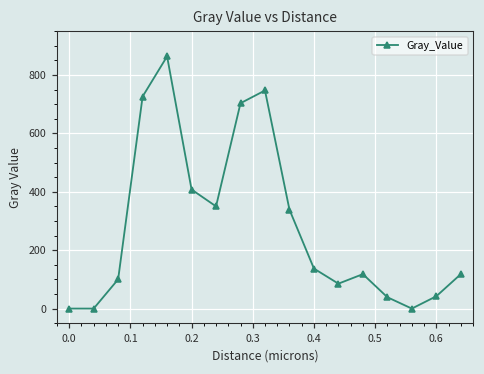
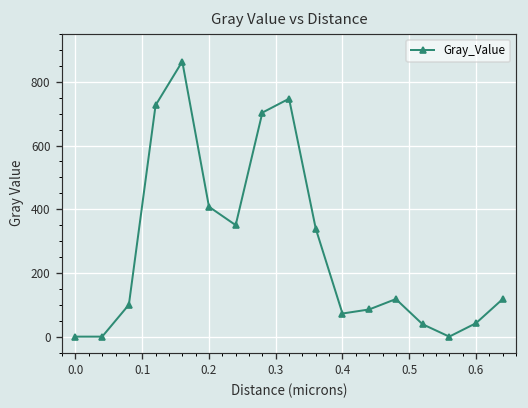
  {
    "0.0": 0,
    "0.2": 410,
-   "0.4": 140,
+   "0.4": 70,
    "0.6": 40
  }
